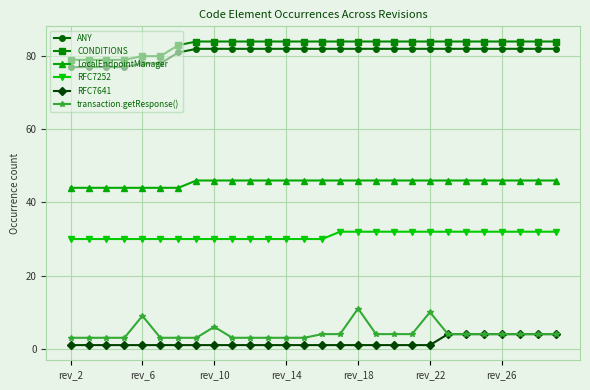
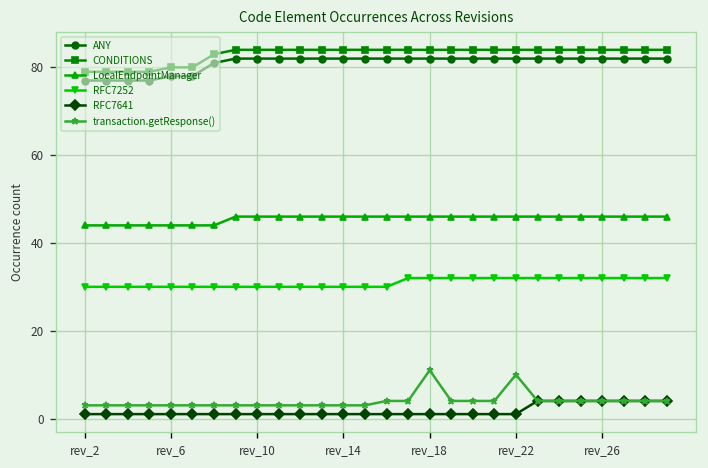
  {
    "transaction.getResponse()": {
      "rev_2": 3,
-     "rev_6": 9,
-     "rev_10": 6,
+     "rev_6": 3,
+     "rev_10": 3,
      "rev_14": 3,
      "rev_18": 11,
      "rev_22": 10
    }
  }
